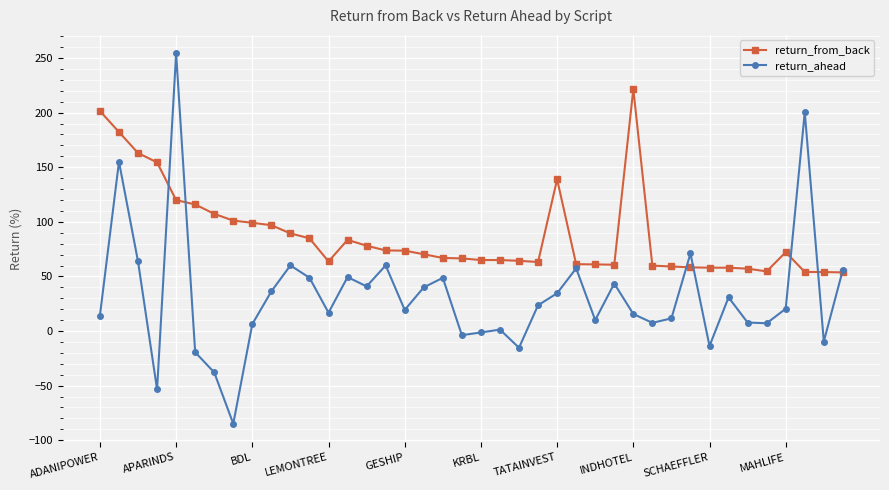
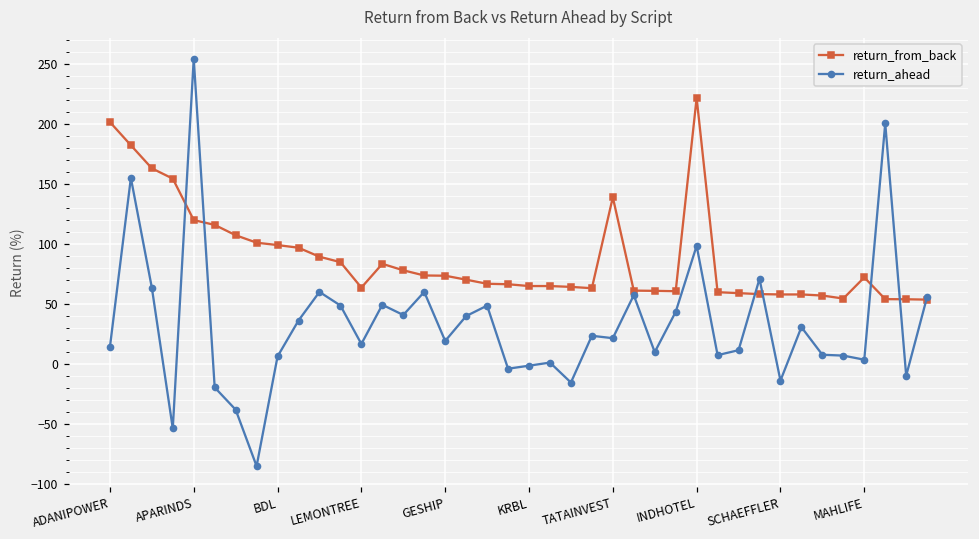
  {
    "return_from_back": {
      "ADANIPOWER": 202,
      "APARINDS": 120,
      "BDL": 99,
      "LEMONTREE": 64,
      "GESHIP": 74,
      "KRBL": 65,
      "TATAINVEST": 139,
      "INDHOTEL": 222,
      "SCHAEFFLER": 58,
      "MAHLIFE": 72
    },
    "return_ahead": {
      "ADANIPOWER": 14,
      "APARINDS": 254,
      "BDL": 6,
      "LEMONTREE": 17,
      "GESHIP": 19,
      "KRBL": -1,
-     "TATAINVEST": 35,
-     "INDHOTEL": 16,
+     "TATAINVEST": 22,
+     "INDHOTEL": 99,
      "SCHAEFFLER": -14,
-     "MAHLIFE": 20
+     "MAHLIFE": 4
    }
  }
